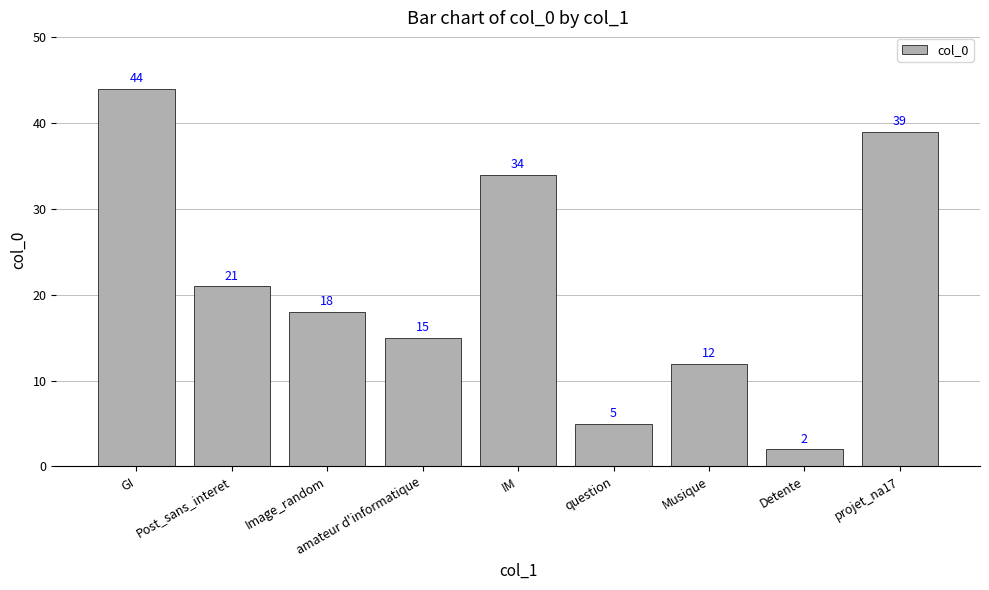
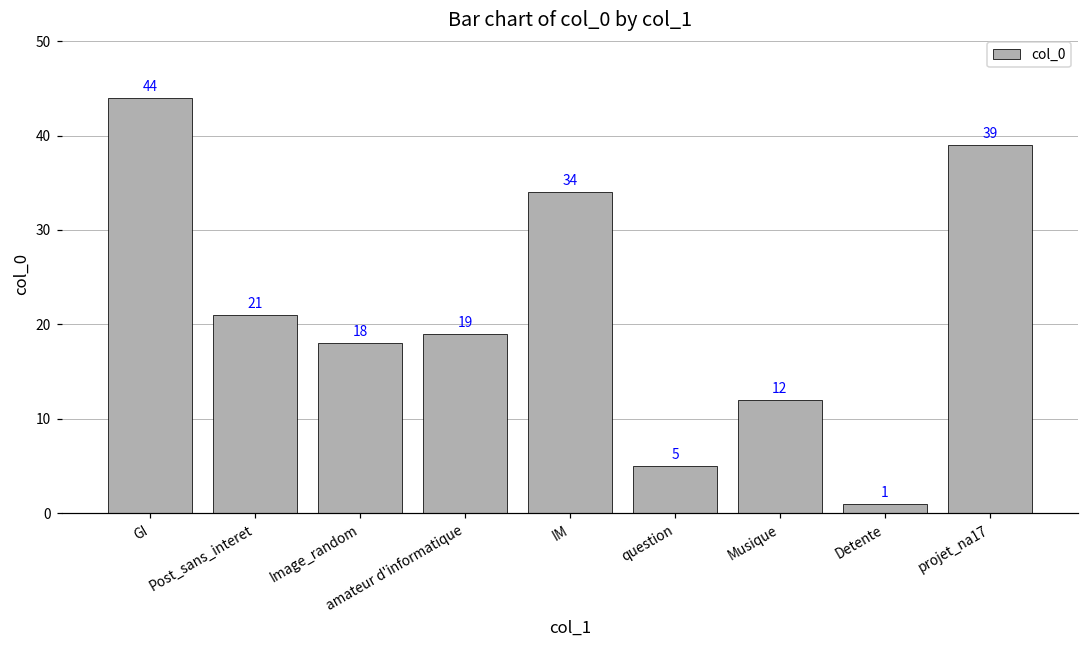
  {
    "GI": 44,
    "Post_sans_interet": 21,
    "Image_random": 18,
-   "amateur d'informatique": 15,
+   "amateur d'informatique": 19,
    "IM": 34,
    "question": 5,
    "Musique": 12,
-   "Detente": 2,
+   "Detente": 1,
    "projet_na17": 39
  }
